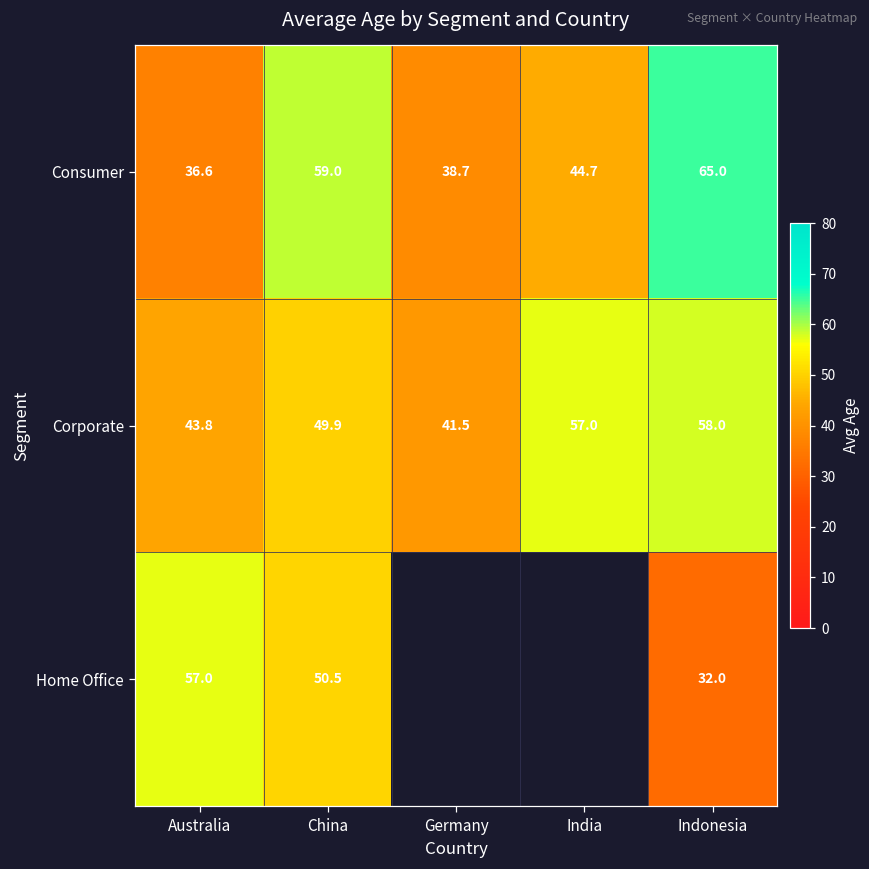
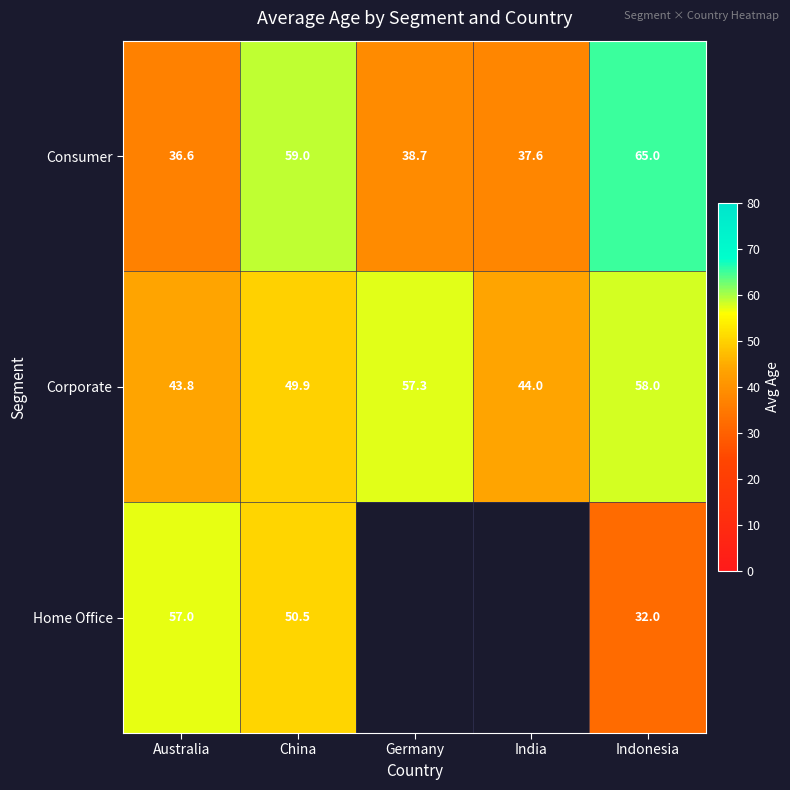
  {
    "Consumer": {
      "Australia": 36.6,
      "China": 59.0,
      "Germany": 38.7,
-     "India": 44.7,
+     "India": 37.6,
      "Indonesia": 65.0
    },
    "Corporate": {
      "Australia": 43.8,
      "China": 49.9,
-     "Germany": 41.5,
-     "India": 57.0,
+     "Germany": 57.3,
+     "India": 44.0,
      "Indonesia": 58.0
    },
    "Home Office": {
      "Australia": 57.0,
      "China": 50.5,
      "Indonesia": 32.0
    }
  }
